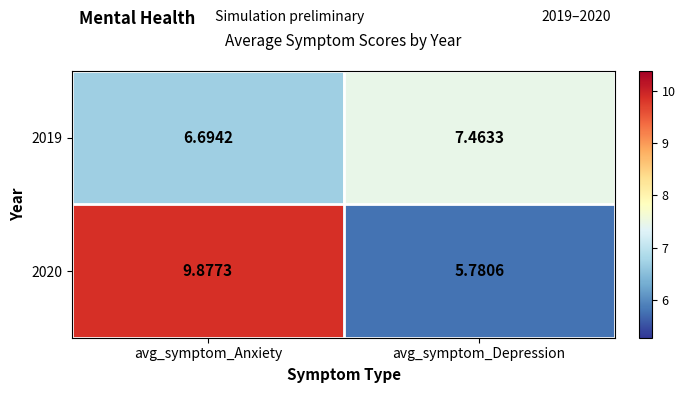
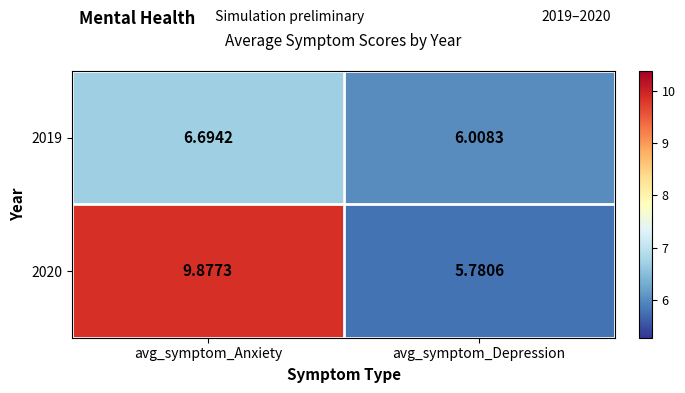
  {
    "2019": {
      "avg_symptom_Anxiety": 6.6942,
-     "avg_symptom_Depression": 7.4633
+     "avg_symptom_Depression": 6.0083
    },
    "2020": {
      "avg_symptom_Anxiety": 9.8773,
      "avg_symptom_Depression": 5.7806
    }
  }
